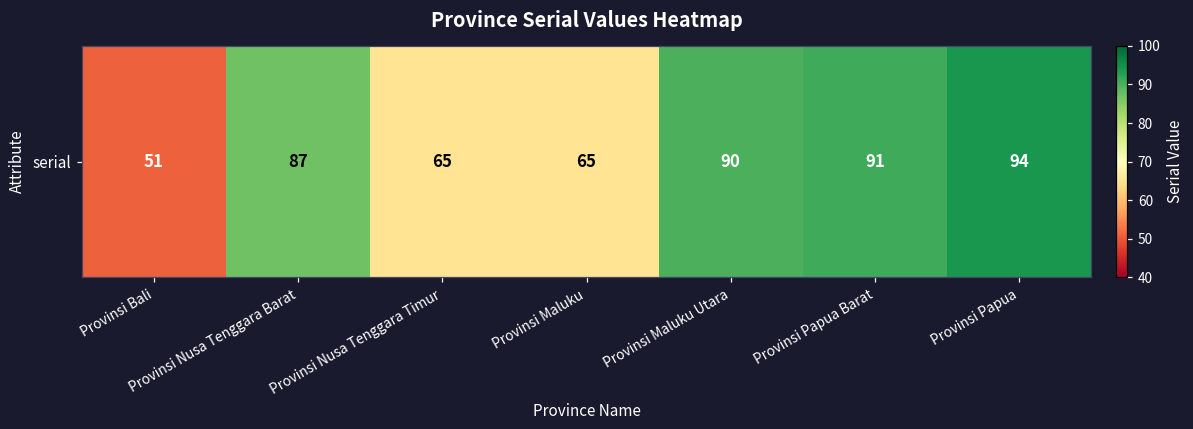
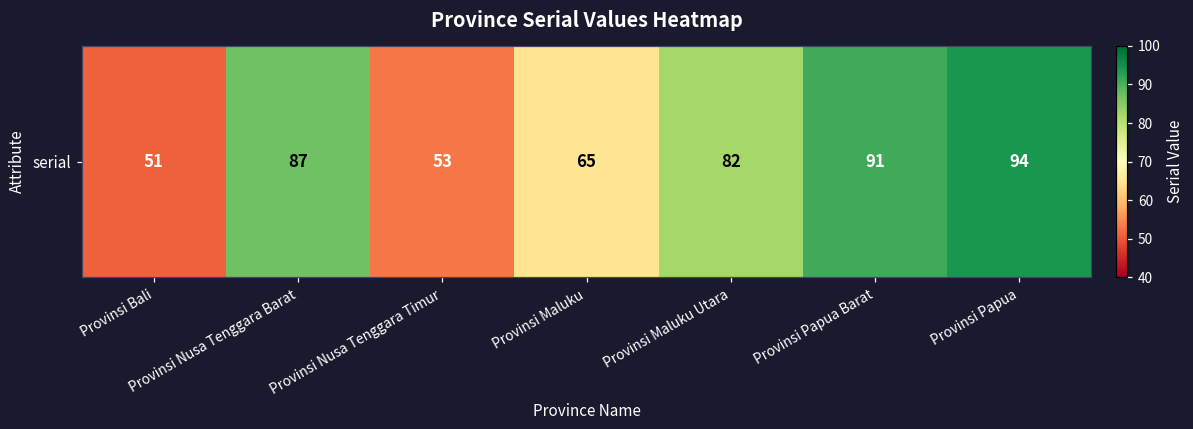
  {
    "serial": {
      "Provinsi Bali": 51,
      "Provinsi Nusa Tenggara Barat": 87,
-     "Provinsi Nusa Tenggara Timur": 65,
+     "Provinsi Nusa Tenggara Timur": 53,
      "Provinsi Maluku": 65,
-     "Provinsi Maluku Utara": 90,
+     "Provinsi Maluku Utara": 82,
      "Provinsi Papua Barat": 91,
      "Provinsi Papua": 94
    }
  }
